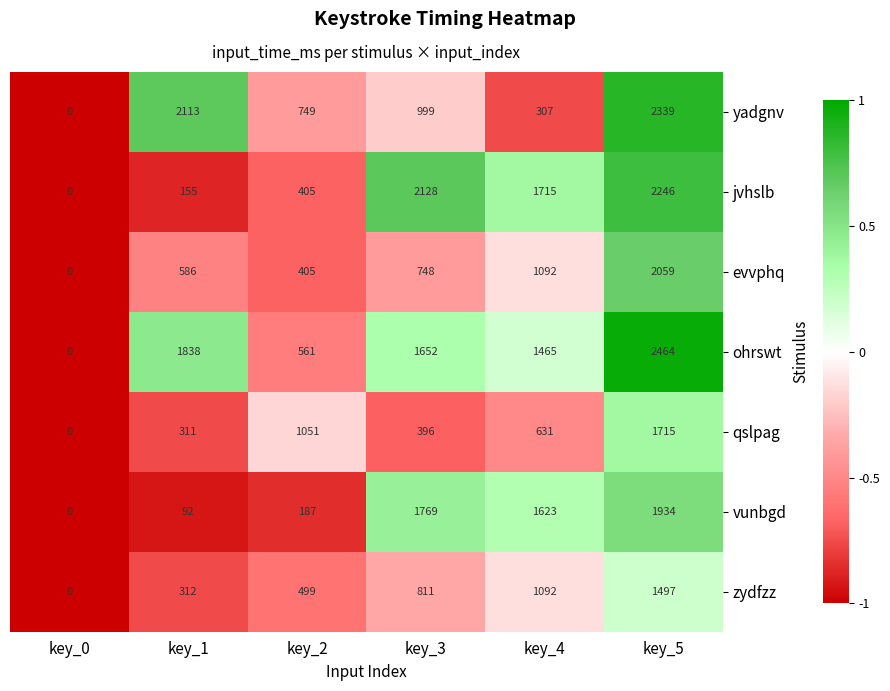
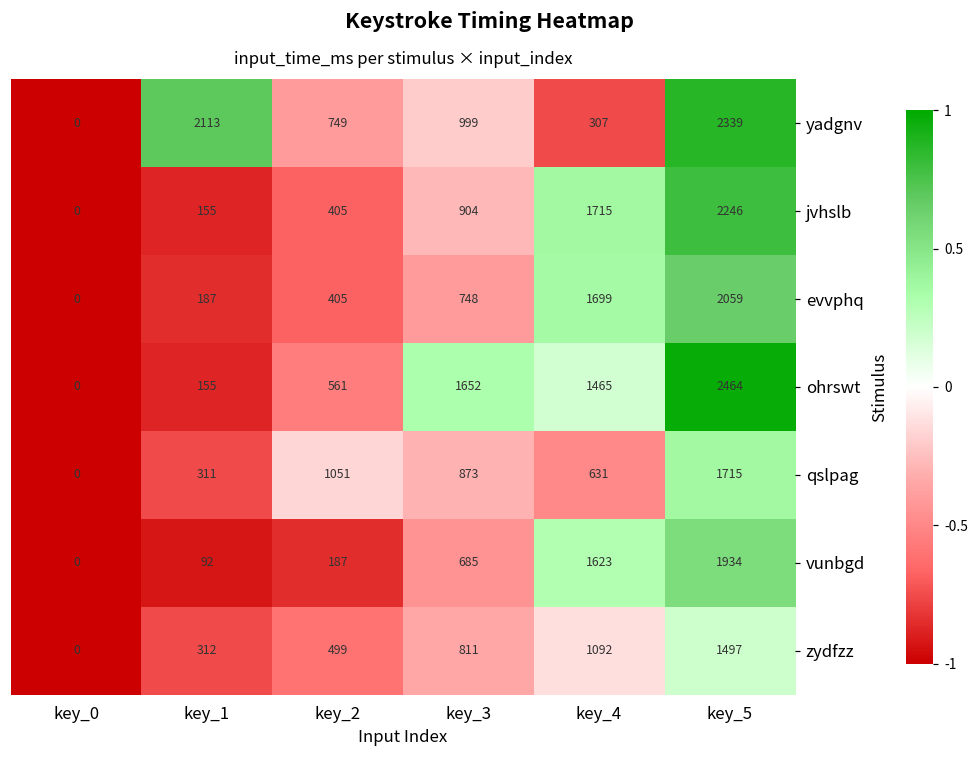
  {
    "yadgnv": {
      "key_0": 0,
      "key_1": 2113,
      "key_2": 749,
      "key_3": 999,
      "key_4": 307,
      "key_5": 2339
    },
    "jvhslb": {
      "key_0": 0,
      "key_1": 155,
      "key_2": 405,
-     "key_3": 2128,
+     "key_3": 904,
      "key_4": 1715,
      "key_5": 2246
    },
    "evvphq": {
      "key_0": 0,
-     "key_1": 586,
+     "key_1": 187,
      "key_2": 405,
      "key_3": 748,
-     "key_4": 1092,
+     "key_4": 1699,
      "key_5": 2059
    },
    "ohrswt": {
      "key_0": 0,
-     "key_1": 1838,
+     "key_1": 155,
      "key_2": 561,
      "key_3": 1652,
      "key_4": 1465,
      "key_5": 2464
    },
    "qslpag": {
      "key_0": 0,
      "key_1": 311,
      "key_2": 1051,
-     "key_3": 396,
+     "key_3": 873,
      "key_4": 631,
      "key_5": 1715
    },
    "vunbgd": {
      "key_0": 0,
      "key_1": 92,
      "key_2": 187,
-     "key_3": 1769,
+     "key_3": 685,
      "key_4": 1623,
      "key_5": 1934
    },
    "zydfzz": {
      "key_0": 0,
      "key_1": 312,
      "key_2": 499,
      "key_3": 811,
      "key_4": 1092,
      "key_5": 1497
    }
  }
